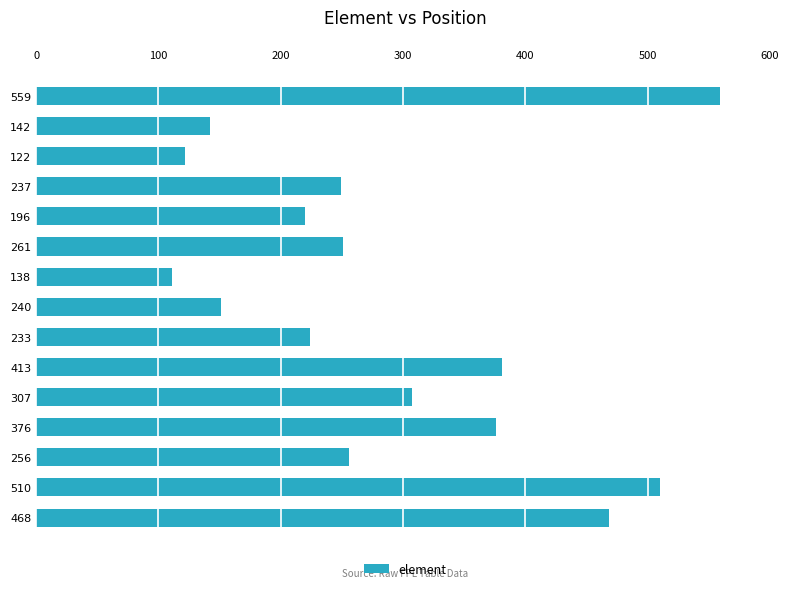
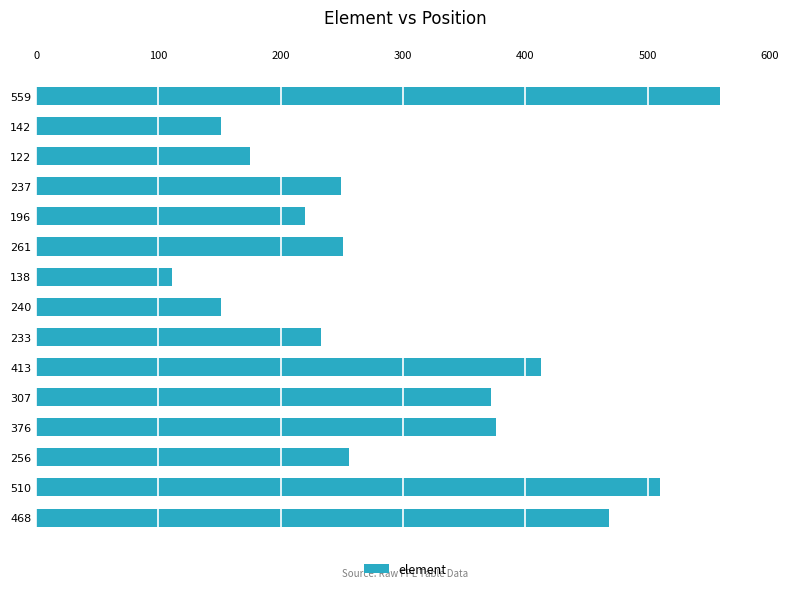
  {
    "559": 559,
-   "142": 142,
-   "122": 122,
+   "142": 151,
+   "122": 175,
    "237": 249,
    "196": 220,
    "261": 251,
    "138": 111,
    "240": 151,
-   "233": 224,
-   "413": 381,
-   "307": 307,
+   "233": 233,
+   "413": 413,
+   "307": 372,
    "376": 376,
    "256": 256,
    "510": 510,
    "468": 468
  }
